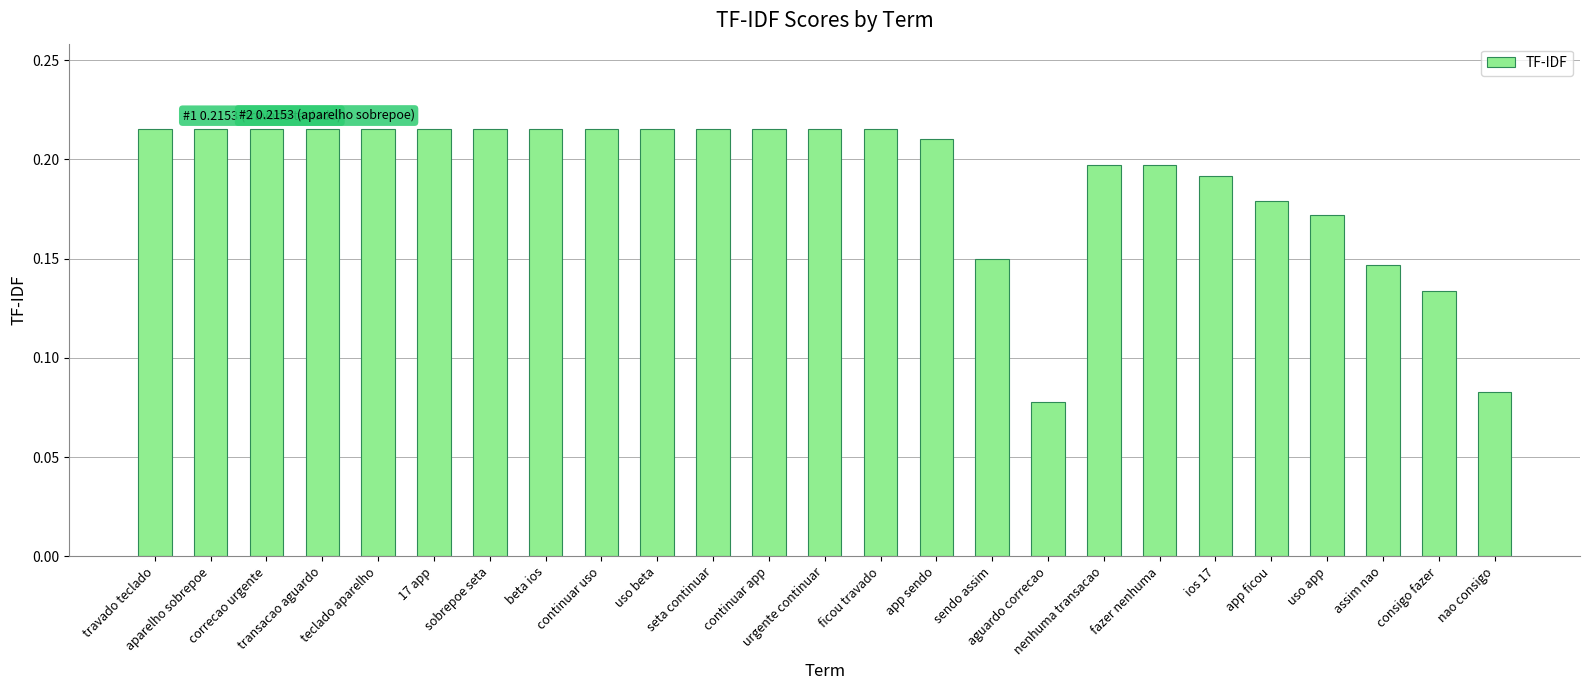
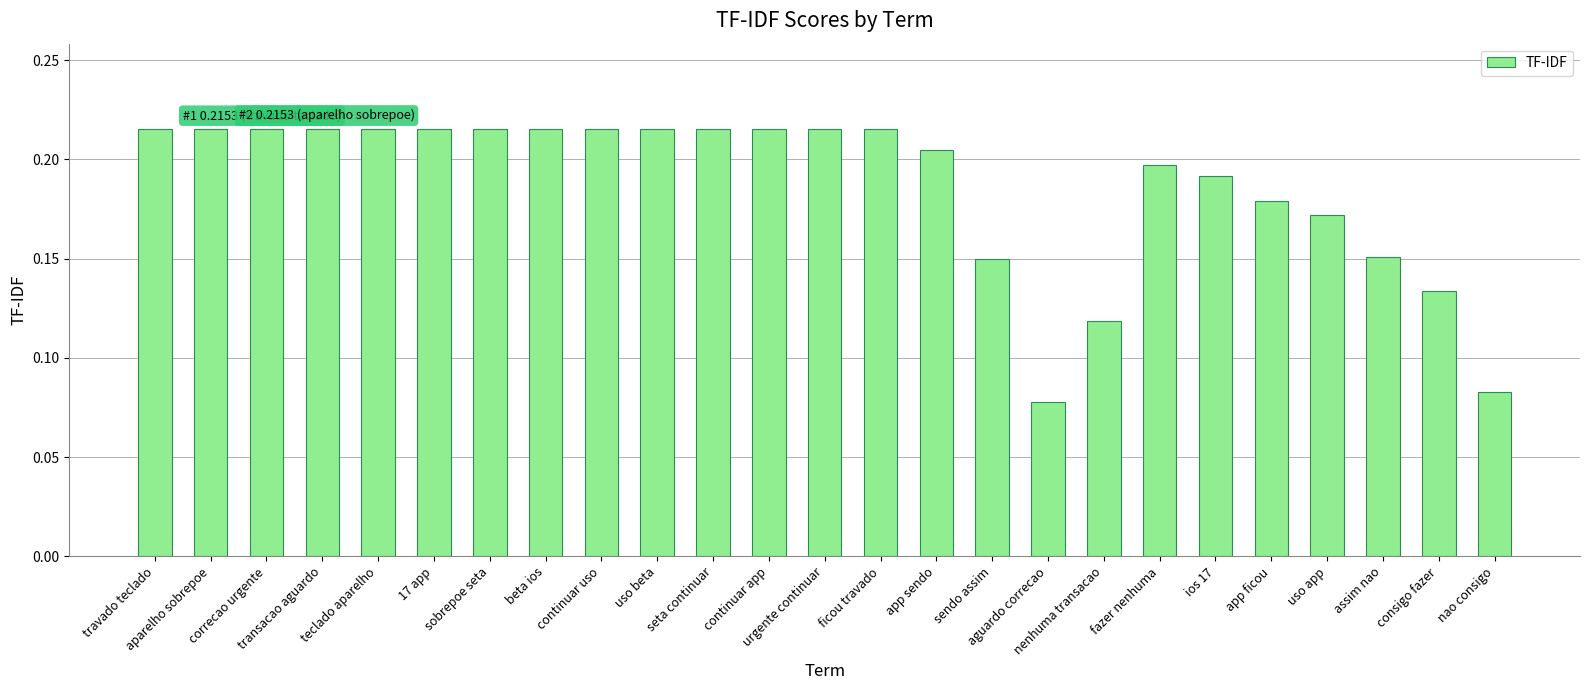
  {
    "travado teclado": 0.215,
    "17 app": 0.215,
    "sobrepoe seta": 0.215,
    "beta ios": 0.215,
    "continuar uso": 0.215,
    "uso beta": 0.215,
    "seta continuar": 0.215,
    "continuar app": 0.215,
    "urgente continuar": 0.215,
    "ficou travado": 0.215,
-   "app sendo": 0.210,
+   "app sendo": 0.205,
    "sendo assim": 0.150,
    "aguardo correcao": 0.078,
-   "nenhuma transacao": 0.197,
+   "nenhuma transacao": 0.118,
    "fazer nenhuma": 0.197,
    "ios 17": 0.191,
    "app ficou": 0.179,
    "uso app": 0.172,
-   "assim nao": 0.147,
+   "assim nao": 0.151,
    "consigo fazer": 0.134,
    "nao consigo": 0.083
  }
